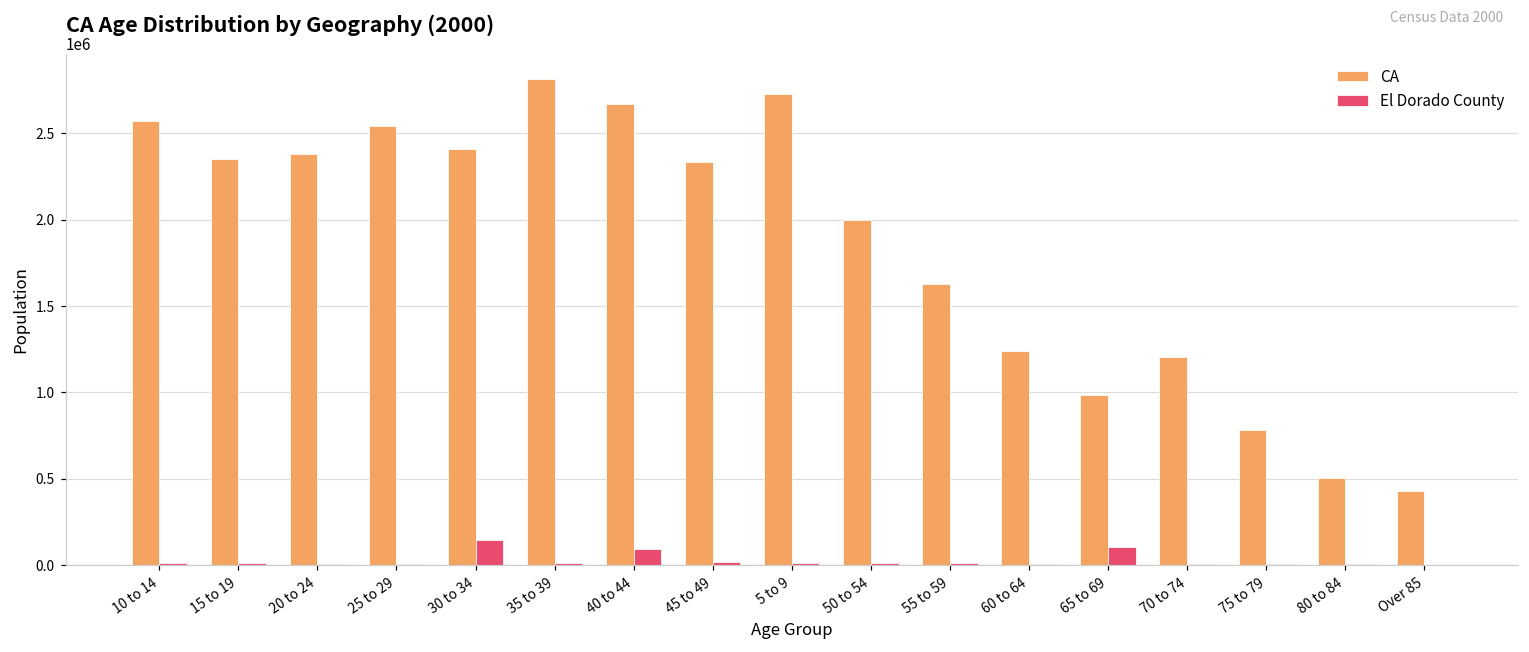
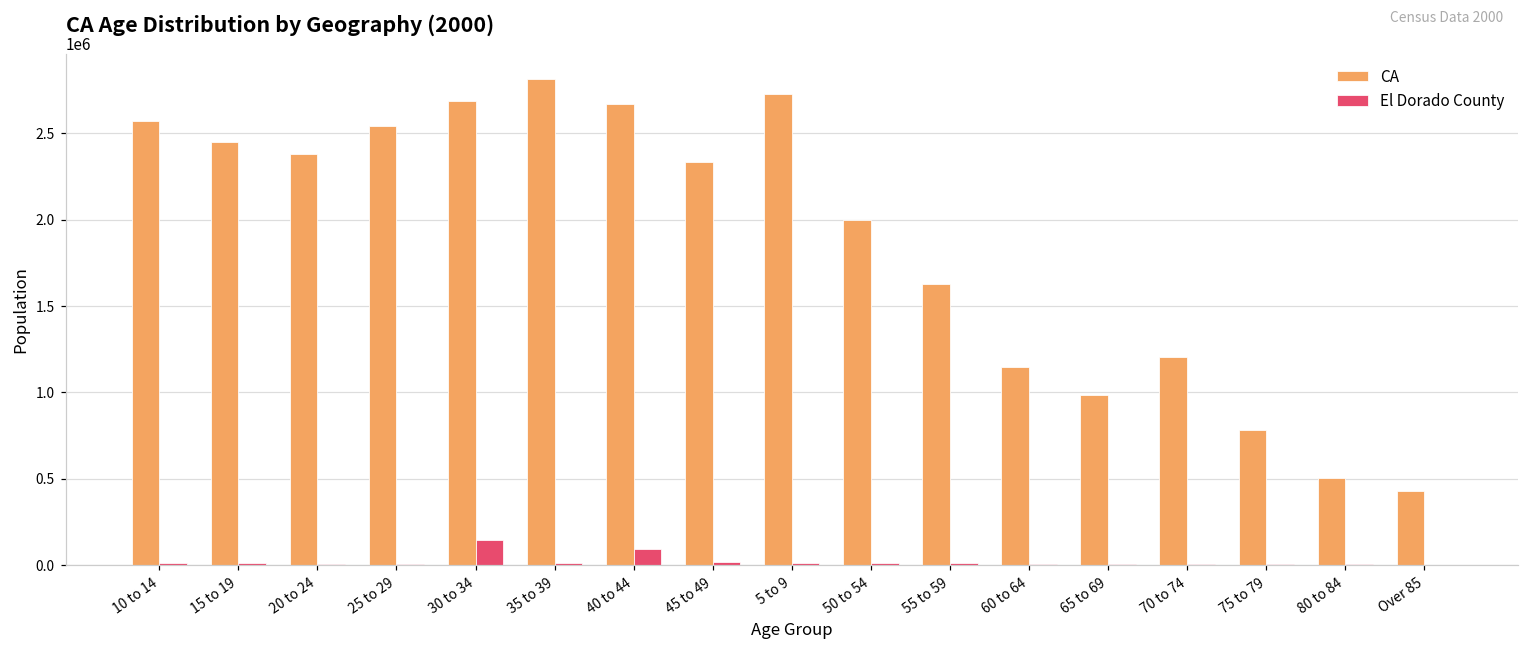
  {
    "CA": {
      "10 to 14": 2570000,
-     "15 to 19": 2350000,
+     "15 to 19": 2450000,
      "20 to 24": 2380000,
      "25 to 29": 2540000,
-     "30 to 34": 2410000,
+     "30 to 34": 2690000,
      "35 to 39": 2810000,
      "40 to 44": 2670000,
      "45 to 49": 2330000,
      "5 to 9": 2730000,
      "50 to 54": 2000000,
      "55 to 59": 1630000,
-     "60 to 64": 1240000,
+     "60 to 64": 1150000,
      "65 to 69": 980000,
      "70 to 74": 1200000,
      "75 to 79": 780000,
      "80 to 84": 500000,
      "Over 85": 430000
    },
    "El Dorado County": {
      "30 to 34": 140000,
      "40 to 44": 90000,
-     "65 to 69": 100000
+     "65 to 69": 10000
    }
  }
